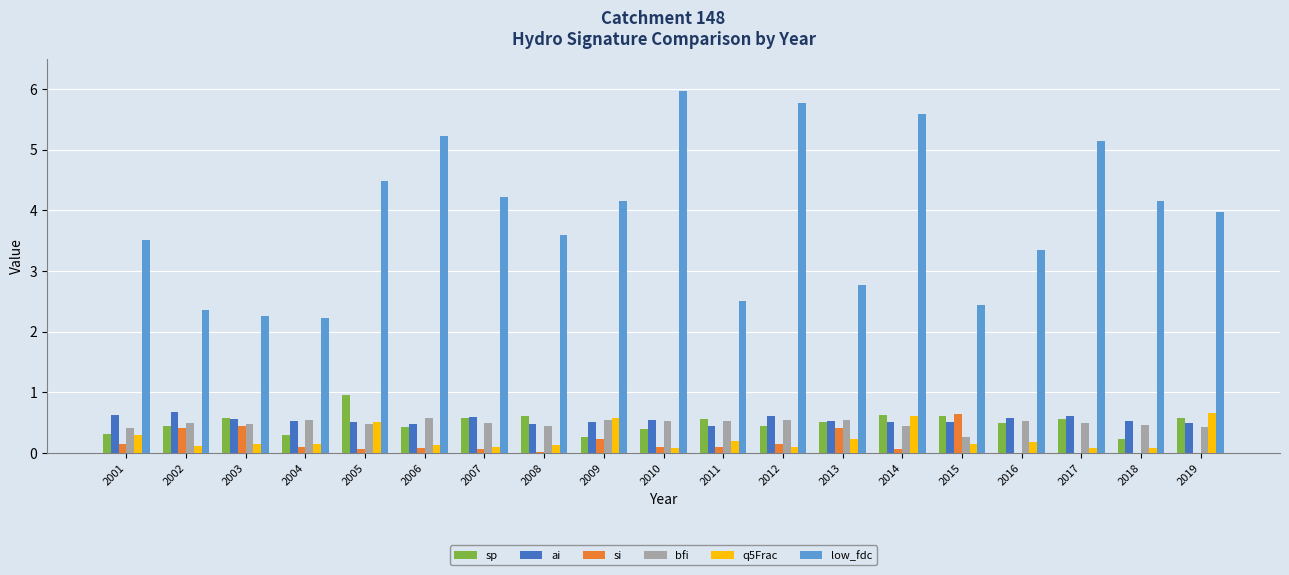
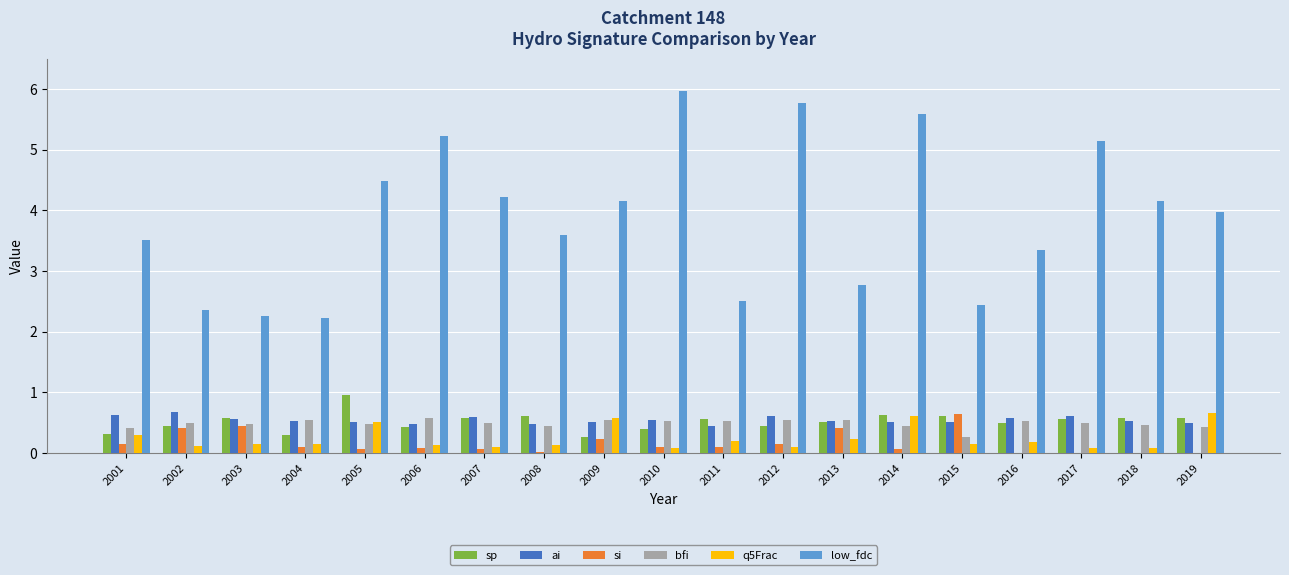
  {
    "sp": {
      "2001": 0.3,
      "2002": 0.4,
      "2003": 0.6,
      "2004": 0.3,
      "2005": 0.9,
      "2006": 0.4,
      "2007": 0.6,
      "2008": 0.6,
      "2009": 0.3,
      "2010": 0.4,
      "2011": 0.6,
      "2012": 0.5,
      "2013": 0.5,
      "2014": 0.6,
      "2015": 0.6,
      "2016": 0.5,
      "2017": 0.6,
-     "2018": 0.2,
+     "2018": 0.6,
      "2019": 0.6
    },
    "si": {
      "2001": 0.1,
      "2002": 0.4,
      "2003": 0.4,
      "2004": 0.1,
      "2005": 0.1,
      "2006": 0.1,
      "2007": 0.1,
      "2009": 0.2,
      "2010": 0.1,
      "2011": 0.1,
      "2012": 0.1,
      "2013": 0.4,
      "2014": 0.1,
      "2015": 0.6
    },
    "bfi": {
      "2001": 0.4,
      "2002": 0.5,
      "2003": 0.5,
      "2004": 0.5,
      "2005": 0.5,
      "2006": 0.6,
      "2007": 0.5,
      "2008": 0.4,
      "2009": 0.5,
      "2010": 0.5,
      "2011": 0.5,
      "2012": 0.5,
      "2013": 0.5,
      "2014": 0.4,
      "2015": 0.3,
      "2016": 0.5,
      "2017": 0.5,
      "2018": 0.5,
      "2019": 0.4
    },
    "q5Frac": {
      "2001": 0.3,
      "2002": 0.1,
      "2003": 0.2,
      "2004": 0.1,
      "2005": 0.5,
      "2006": 0.1,
      "2007": 0.1,
      "2008": 0.1,
      "2009": 0.6,
      "2010": 0.1,
      "2011": 0.2,
      "2012": 0.1,
      "2013": 0.2,
      "2014": 0.6,
      "2015": 0.1,
      "2016": 0.2,
      "2017": 0.1,
      "2018": 0.1,
      "2019": 0.7
    }
  }
